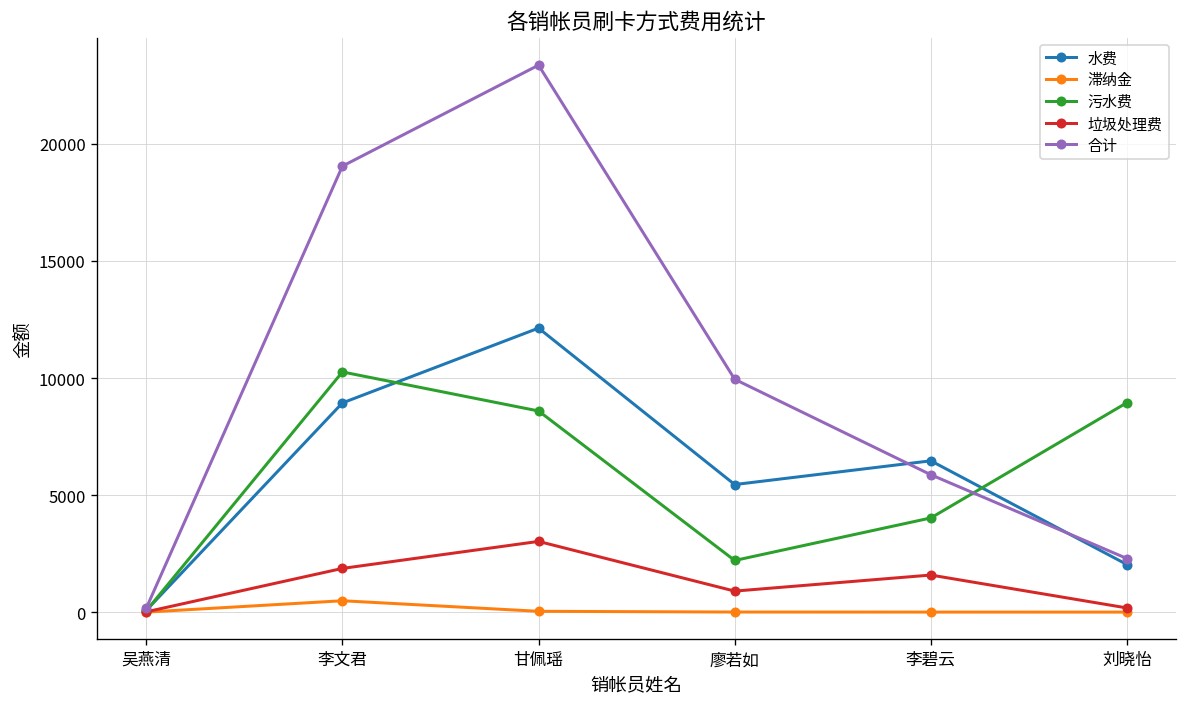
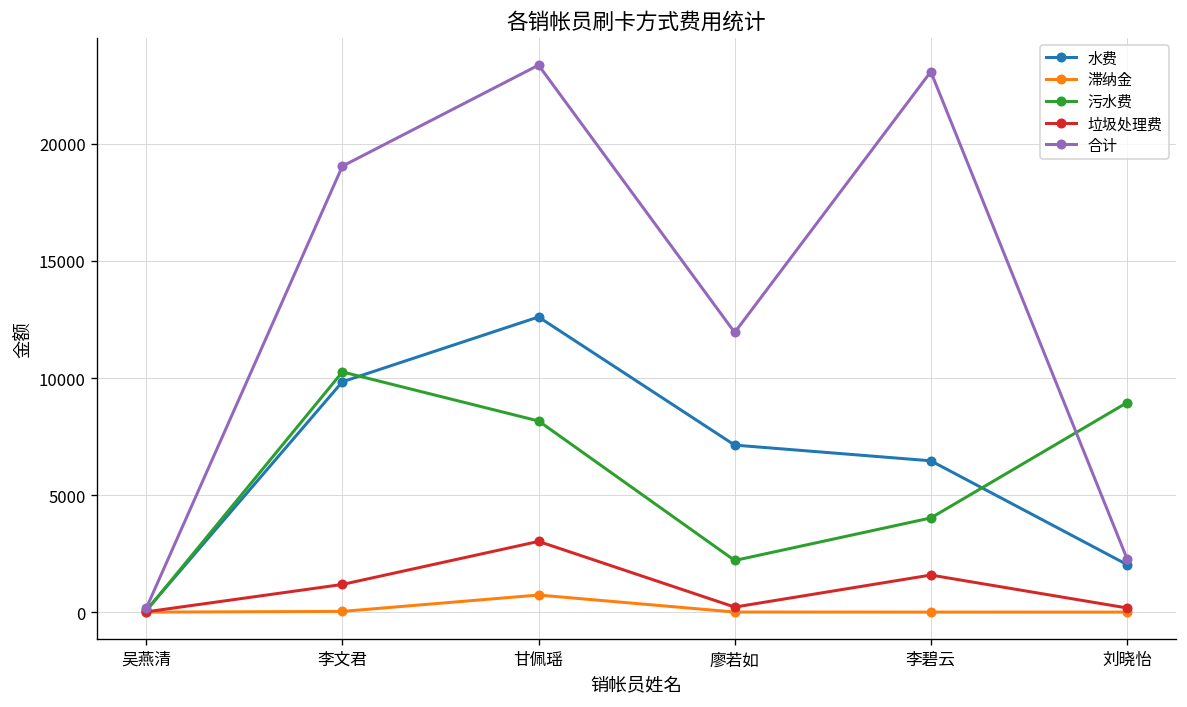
  {
    "水费": {
-     "李文君": 8900,
-     "甘佩瑶": 12100,
-     "廖若如": 5500,
+     "李文君": 9800,
+     "甘佩瑶": 12600,
+     "廖若如": 7100,
      "李碧云": 6500,
      "刘晓怡": 2000
    },
    "滞纳金": {
-     "李文君": 500,
-     "甘佩瑶": 0,
+     "李文君": 0,
+     "甘佩瑶": 700,
      "廖若如": 0,
      "李碧云": 0,
      "刘晓怡": 0
    },
    "污水费": {
      "李文君": 10300,
-     "甘佩瑶": 8600,
+     "甘佩瑶": 8200,
      "廖若如": 2200,
      "李碧云": 4000,
      "刘晓怡": 8900
    },
    "垃圾处理费": {
-     "李文君": 1900,
+     "李文君": 1200,
      "甘佩瑶": 3000,
-     "廖若如": 900,
+     "廖若如": 200,
      "李碧云": 1600,
      "刘晓怡": 200
    },
    "合计": {
      "李文君": 19000,
      "甘佩瑶": 23400,
-     "廖若如": 9900,
-     "李碧云": 5900,
+     "廖若如": 11900,
+     "李碧云": 23100,
      "刘晓怡": 2300
    }
  }
